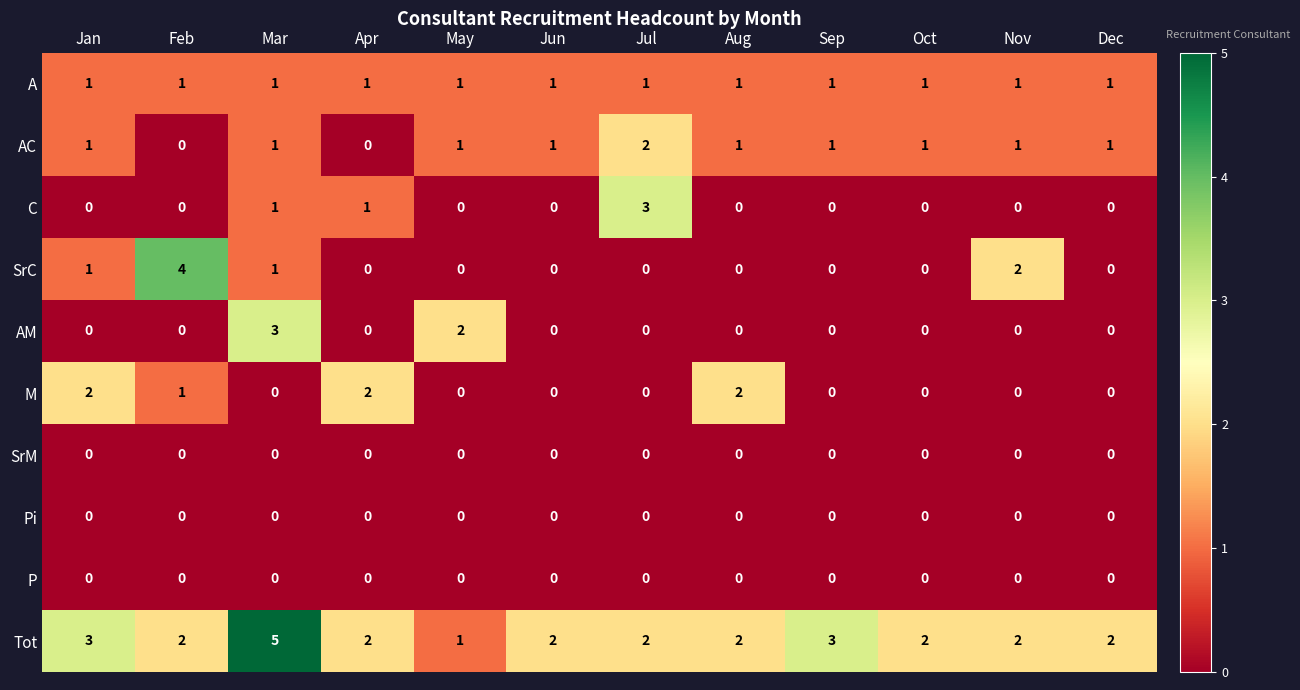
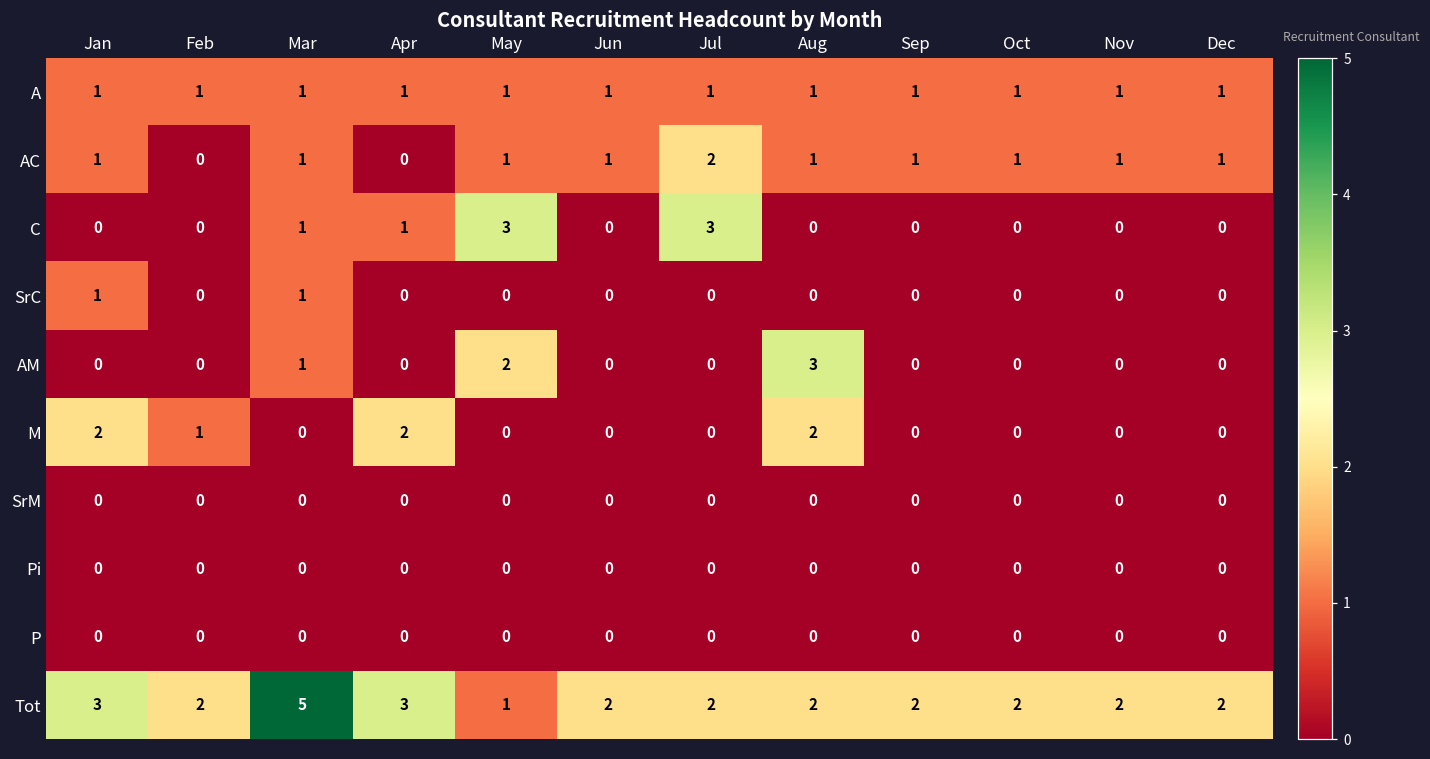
  {
    "A": {
      "Jan": 1,
      "Feb": 1,
      "Mar": 1,
      "Apr": 1,
      "May": 1,
      "Jun": 1,
      "Jul": 1,
      "Aug": 1,
      "Sep": 1,
      "Oct": 1,
      "Nov": 1,
      "Dec": 1
    },
    "AC": {
      "Jan": 1,
      "Feb": 0,
      "Mar": 1,
      "Apr": 0,
      "May": 1,
      "Jun": 1,
      "Jul": 2,
      "Aug": 1,
      "Sep": 1,
      "Oct": 1,
      "Nov": 1,
      "Dec": 1
    },
    "C": {
      "Jan": 0,
      "Feb": 0,
      "Mar": 1,
      "Apr": 1,
-     "May": 0,
+     "May": 3,
      "Jun": 0,
      "Jul": 3,
      "Aug": 0,
      "Sep": 0,
      "Oct": 0,
      "Nov": 0,
      "Dec": 0
    },
    "SrC": {
      "Jan": 1,
-     "Feb": 4,
+     "Feb": 0,
      "Mar": 1,
      "Apr": 0,
      "May": 0,
      "Jun": 0,
      "Jul": 0,
      "Aug": 0,
      "Sep": 0,
      "Oct": 0,
-     "Nov": 2,
+     "Nov": 0,
      "Dec": 0
    },
    "AM": {
      "Jan": 0,
      "Feb": 0,
-     "Mar": 3,
+     "Mar": 1,
      "Apr": 0,
      "May": 2,
      "Jun": 0,
      "Jul": 0,
-     "Aug": 0,
+     "Aug": 3,
      "Sep": 0,
      "Oct": 0,
      "Nov": 0,
      "Dec": 0
    },
    "M": {
      "Jan": 2,
      "Feb": 1,
      "Mar": 0,
      "Apr": 2,
      "May": 0,
      "Jun": 0,
      "Jul": 0,
      "Aug": 2,
      "Sep": 0,
      "Oct": 0,
      "Nov": 0,
      "Dec": 0
    },
    "SrM": {
      "Jan": 0,
      "Feb": 0,
      "Mar": 0,
      "Apr": 0,
      "May": 0,
      "Jun": 0,
      "Jul": 0,
      "Aug": 0,
      "Sep": 0,
      "Oct": 0,
      "Nov": 0,
      "Dec": 0
    },
    "Pi": {
      "Jan": 0,
      "Feb": 0,
      "Mar": 0,
      "Apr": 0,
      "May": 0,
      "Jun": 0,
      "Jul": 0,
      "Aug": 0,
      "Sep": 0,
      "Oct": 0,
      "Nov": 0,
      "Dec": 0
    },
    "P": {
      "Jan": 0,
      "Feb": 0,
      "Mar": 0,
      "Apr": 0,
      "May": 0,
      "Jun": 0,
      "Jul": 0,
      "Aug": 0,
      "Sep": 0,
      "Oct": 0,
      "Nov": 0,
      "Dec": 0
    },
    "Tot": {
      "Jan": 3,
      "Feb": 2,
      "Mar": 5,
-     "Apr": 2,
+     "Apr": 3,
      "May": 1,
      "Jun": 2,
      "Jul": 2,
      "Aug": 2,
-     "Sep": 3,
+     "Sep": 2,
      "Oct": 2,
      "Nov": 2,
      "Dec": 2
    }
  }
